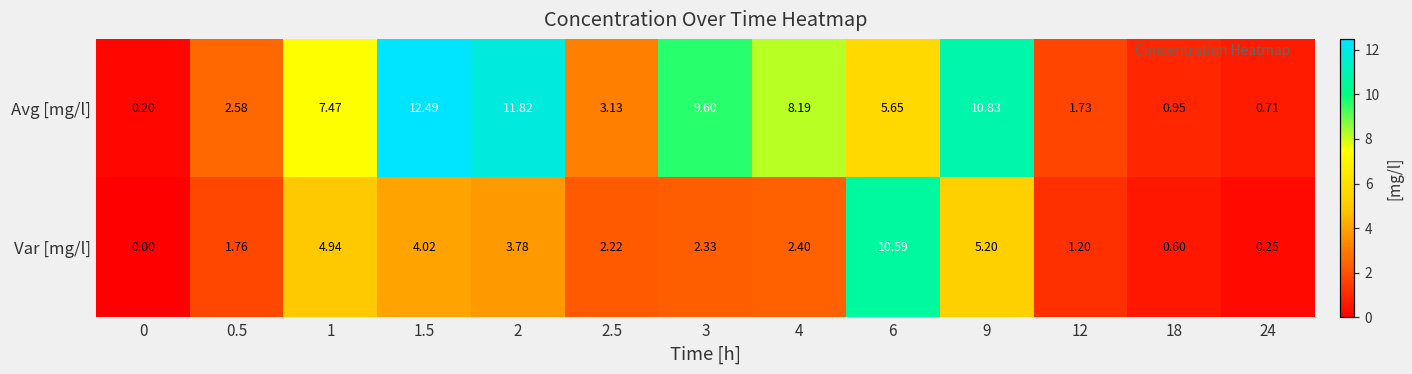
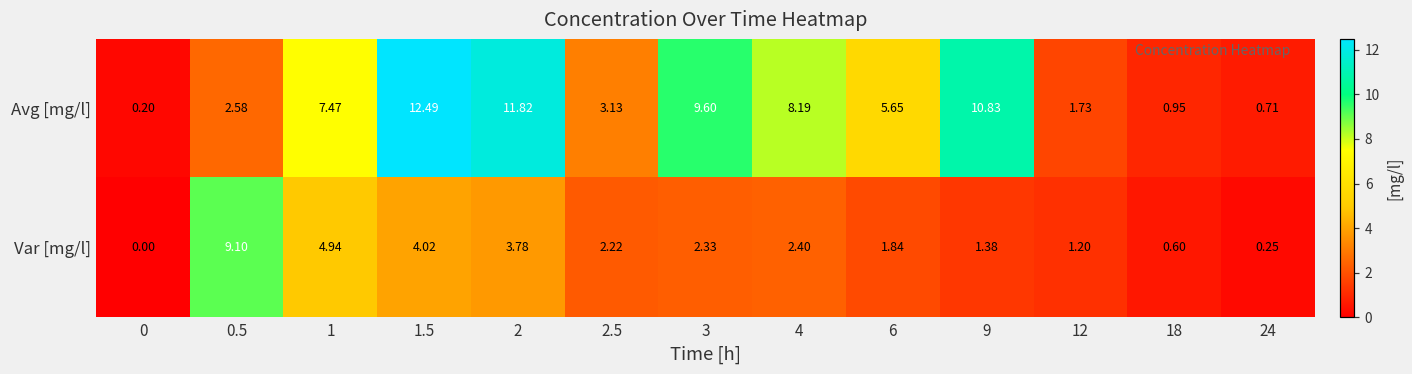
  {
    "Avg [mg/l]": {
      "0": 0.20,
      "0.5": 2.58,
      "1": 7.47,
      "1.5": 12.49,
      "2": 11.82,
      "2.5": 3.13,
      "3": 9.60,
      "4": 8.19,
      "6": 5.65,
      "9": 10.83,
      "12": 1.73,
      "24": 0.71
    },
    "Var [mg/l]": {
      "0": 0.00,
-     "0.5": 1.76,
+     "0.5": 9.10,
      "1": 4.94,
      "1.5": 4.02,
      "2": 3.78,
      "2.5": 2.22,
      "3": 2.33,
      "4": 2.40,
-     "6": 10.59,
-     "9": 5.20,
+     "6": 1.84,
+     "9": 1.38,
      "12": 1.20,
      "18": 0.60,
      "24": 0.25
    }
  }
